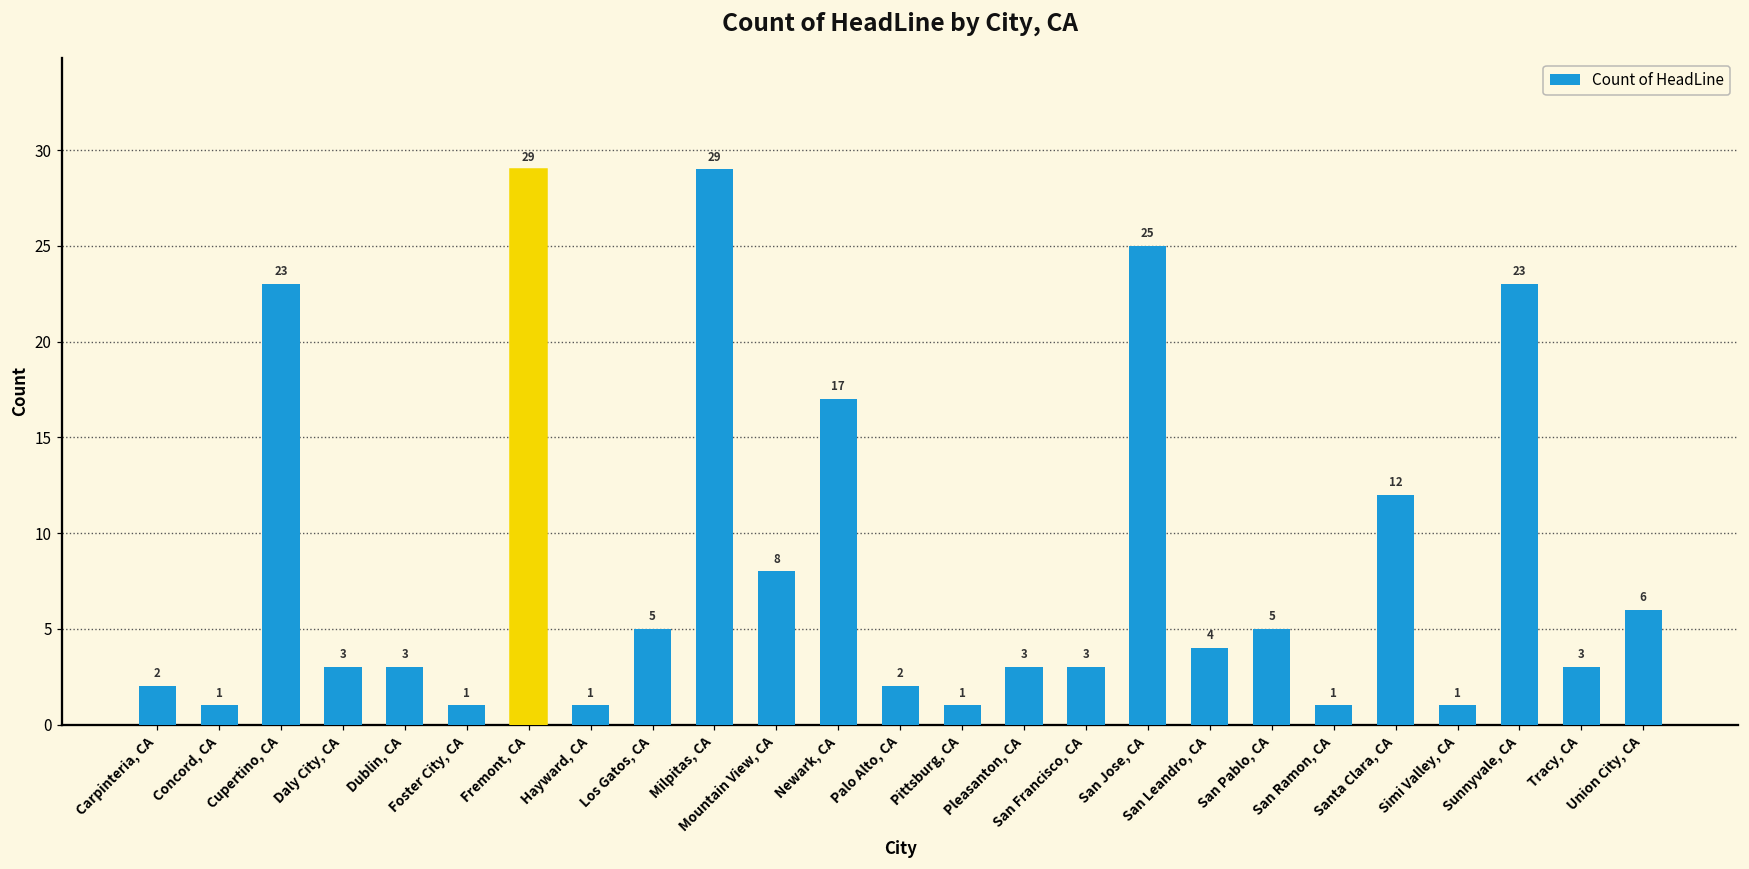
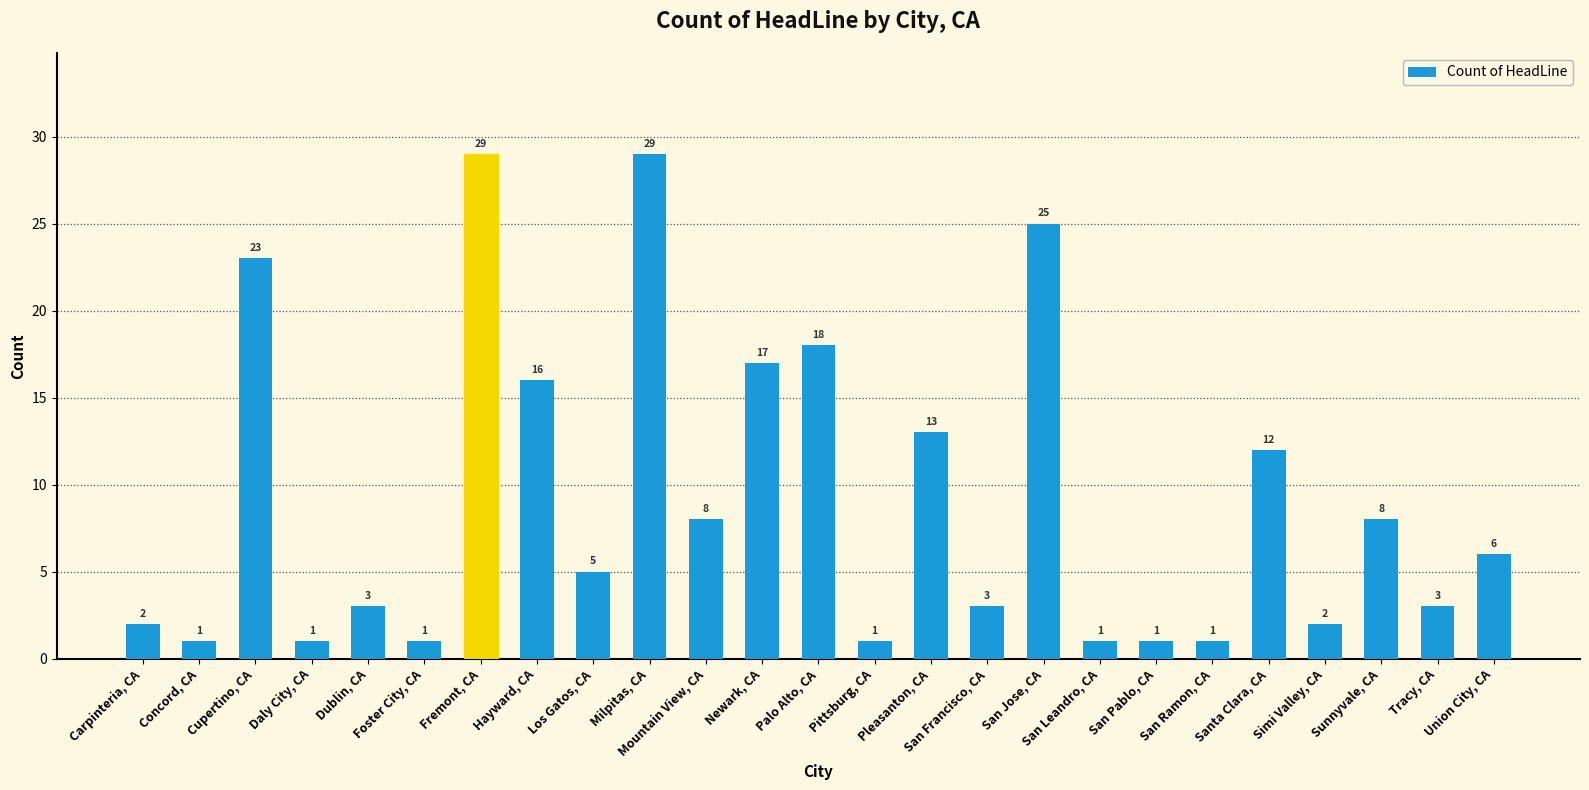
  {
    "Carpinteria, CA": 2,
    "Concord, CA": 1,
    "Cupertino, CA": 23,
-   "Daly City, CA": 3,
+   "Daly City, CA": 1,
    "Dublin, CA": 3,
    "Foster City, CA": 1,
    "Fremont, CA": 29,
-   "Hayward, CA": 1,
+   "Hayward, CA": 16,
    "Los Gatos, CA": 5,
    "Milpitas, CA": 29,
    "Mountain View, CA": 8,
    "Newark, CA": 17,
-   "Palo Alto, CA": 2,
+   "Palo Alto, CA": 18,
    "Pittsburg, CA": 1,
-   "Pleasanton, CA": 3,
+   "Pleasanton, CA": 13,
    "San Francisco, CA": 3,
    "San Jose, CA": 25,
-   "San Leandro, CA": 4,
-   "San Pablo, CA": 5,
+   "San Leandro, CA": 1,
+   "San Pablo, CA": 1,
    "San Ramon, CA": 1,
    "Santa Clara, CA": 12,
-   "Simi Valley, CA": 1,
-   "Sunnyvale, CA": 23,
+   "Simi Valley, CA": 2,
+   "Sunnyvale, CA": 8,
    "Tracy, CA": 3,
    "Union City, CA": 6
  }
